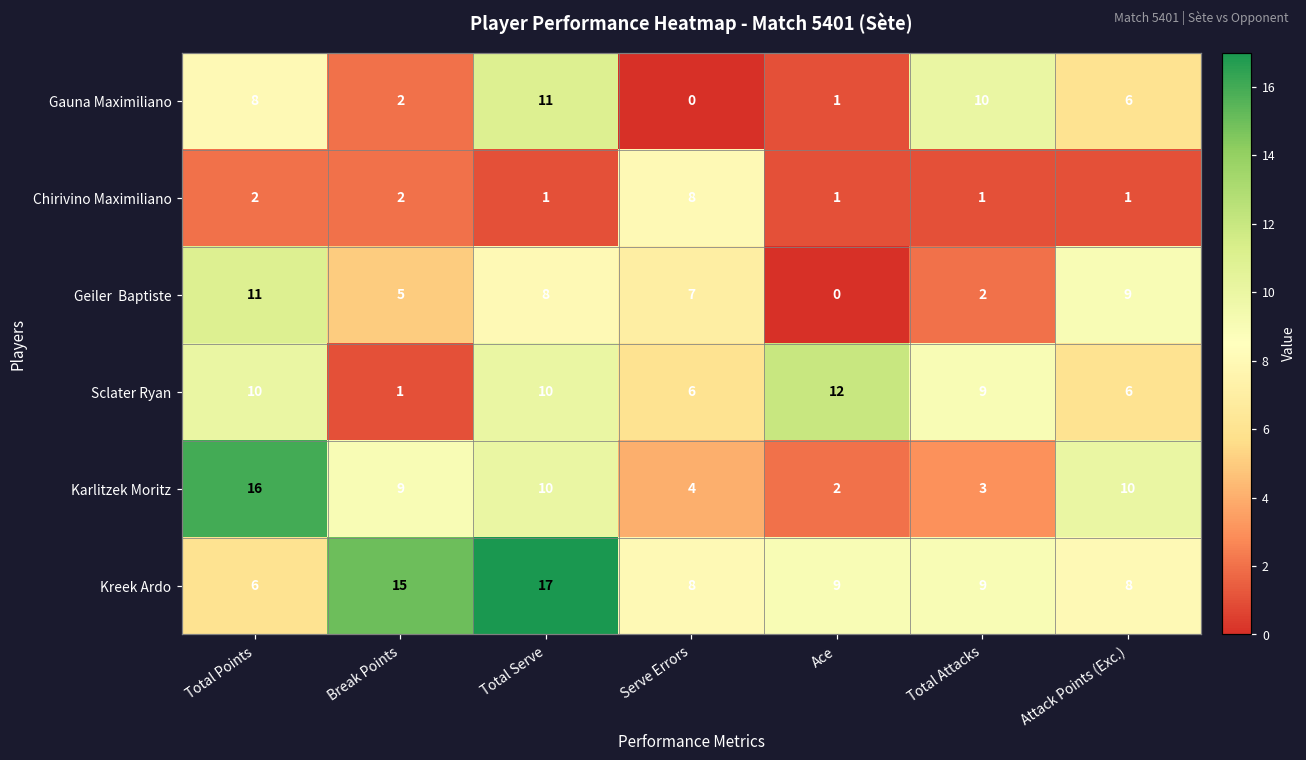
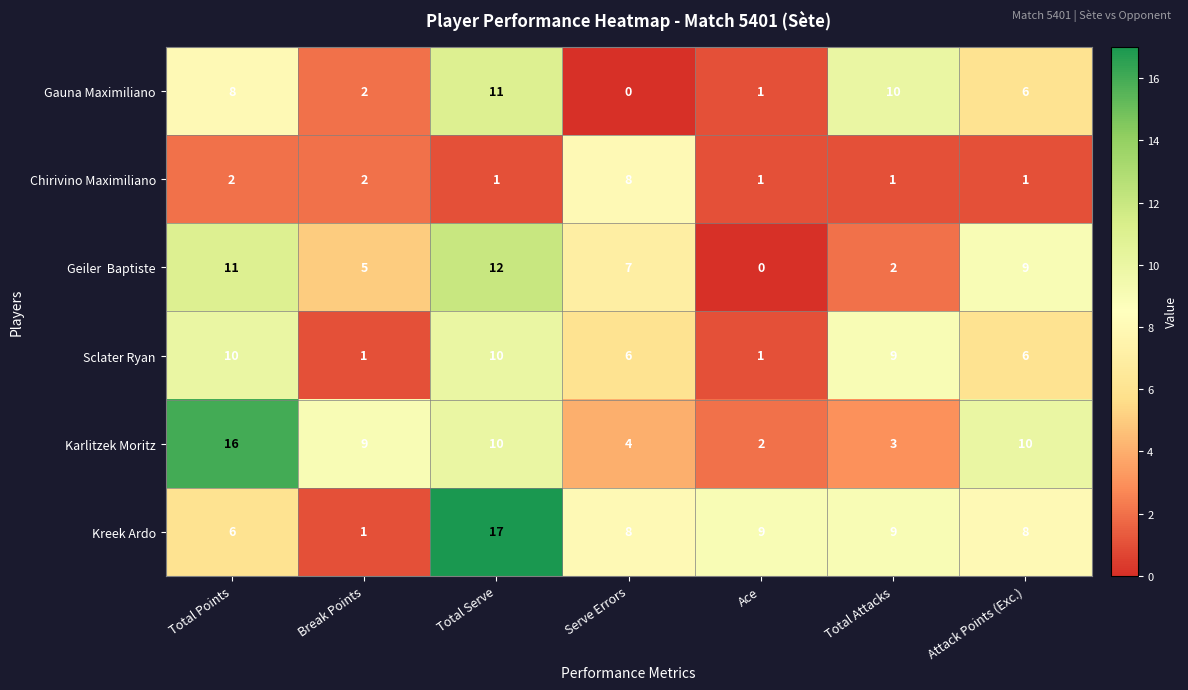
  {
    "Gauna Maximiliano": {
      "Total Points": 8,
      "Break Points": 2,
      "Total Serve": 11,
      "Serve Errors": 0,
      "Ace": 1,
      "Total Attacks": 10,
      "Attack Points (Exc.)": 6
    },
    "Chirivino Maximiliano": {
      "Total Points": 2,
      "Break Points": 2,
      "Total Serve": 1,
      "Serve Errors": 8,
      "Ace": 1,
      "Total Attacks": 1,
      "Attack Points (Exc.)": 1
    },
    "Geiler Baptiste": {
      "Total Points": 11,
      "Break Points": 5,
-     "Total Serve": 8,
+     "Total Serve": 12,
      "Serve Errors": 7,
      "Ace": 0,
      "Total Attacks": 2,
      "Attack Points (Exc.)": 9
    },
    "Sclater Ryan": {
      "Total Points": 10,
      "Break Points": 1,
      "Total Serve": 10,
      "Serve Errors": 6,
-     "Ace": 12,
+     "Ace": 1,
      "Total Attacks": 9,
      "Attack Points (Exc.)": 6
    },
    "Karlitzek Moritz": {
      "Total Points": 16,
      "Break Points": 9,
      "Total Serve": 10,
      "Serve Errors": 4,
      "Ace": 2,
      "Total Attacks": 3,
      "Attack Points (Exc.)": 10
    },
    "Kreek Ardo": {
      "Total Points": 6,
-     "Break Points": 15,
+     "Break Points": 1,
      "Total Serve": 17,
      "Serve Errors": 8,
      "Ace": 9,
      "Total Attacks": 9,
      "Attack Points (Exc.)": 8
    }
  }
